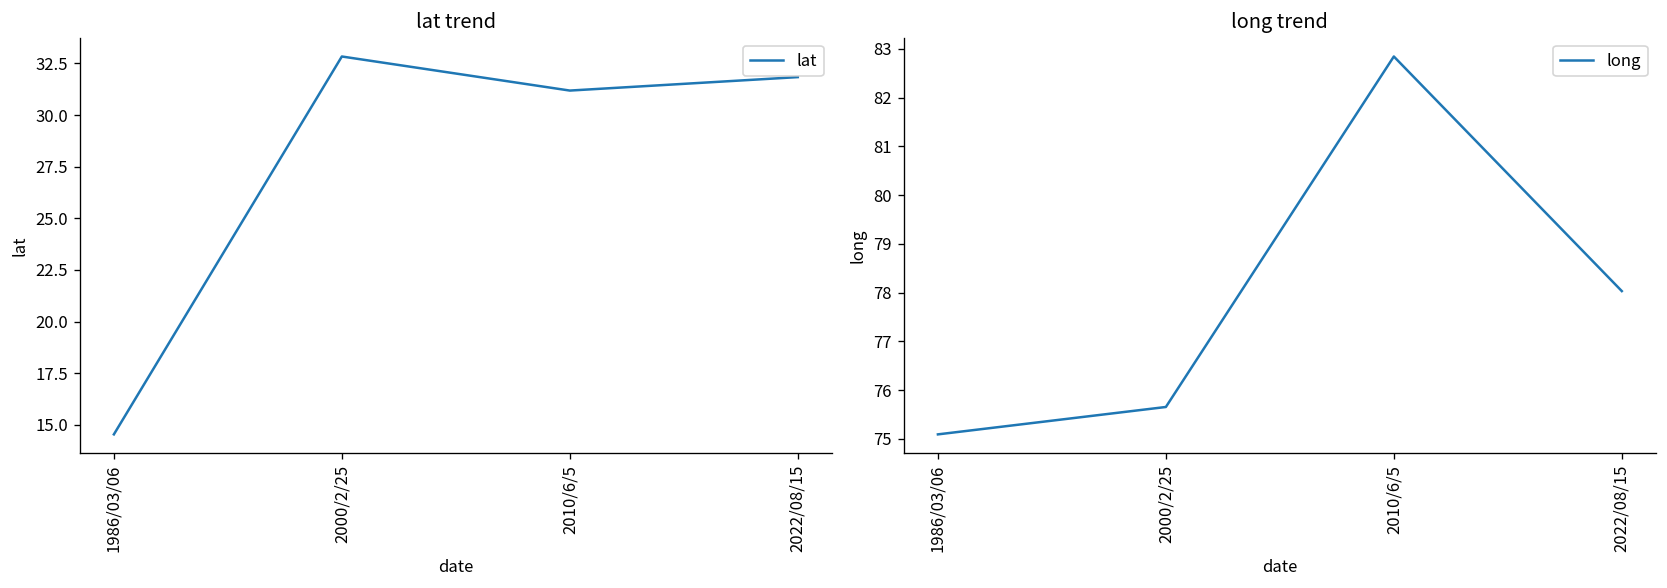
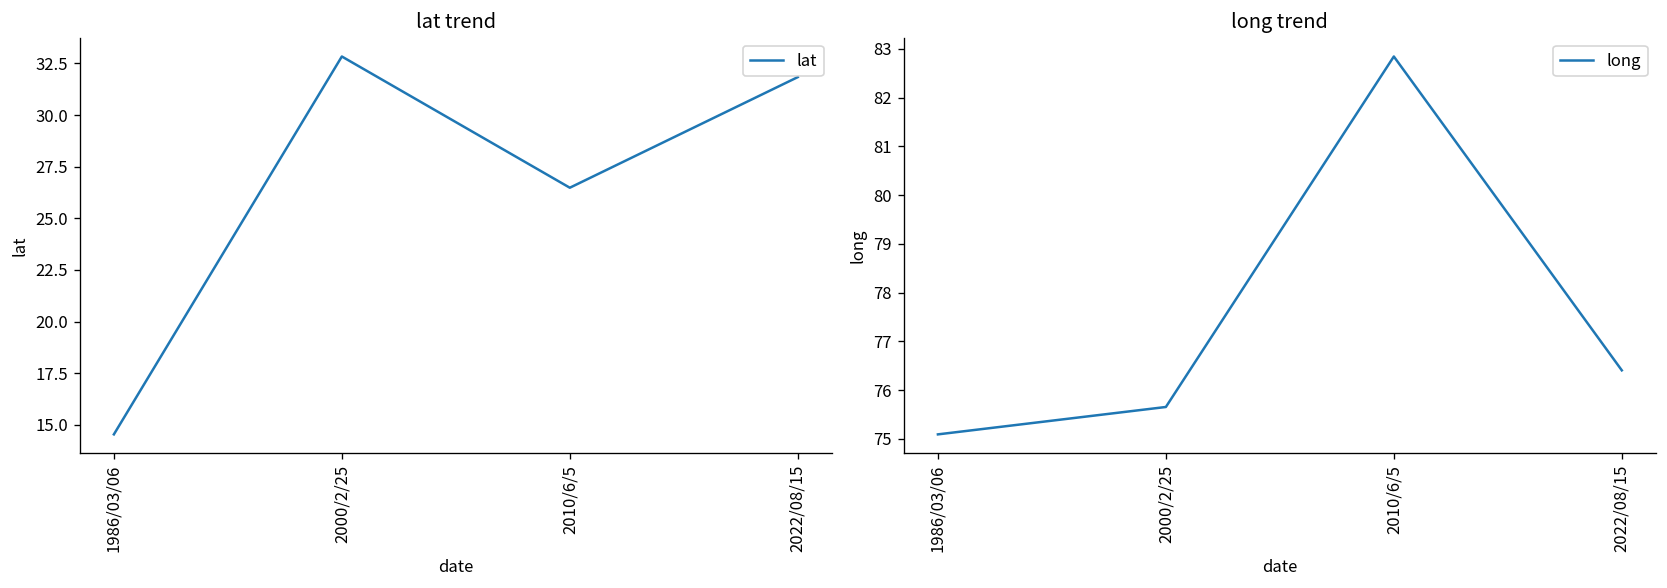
  {
    "lat trend": {
      "1986/03/06": 14.5,
      "2000/2/25": 32.8,
-     "2010/6/5": 31.2,
+     "2010/6/5": 26.5,
      "2022/08/15": 31.8
    },
    "long trend": {
      "1986/03/06": 75.1,
      "2000/2/25": 75.7,
      "2010/6/5": 82.8,
-     "2022/08/15": 78.0
+     "2022/08/15": 76.4
    }
  }
